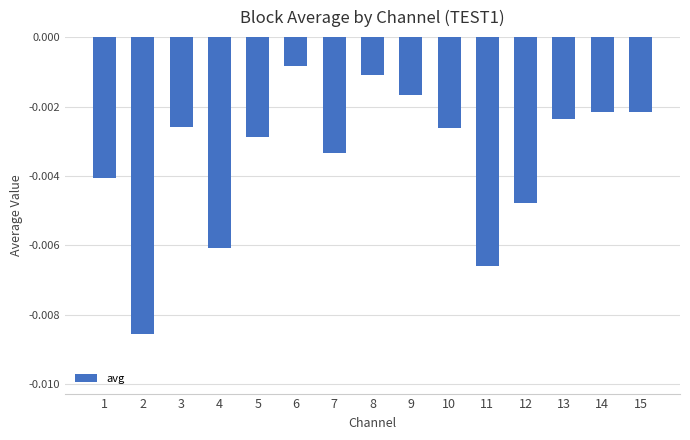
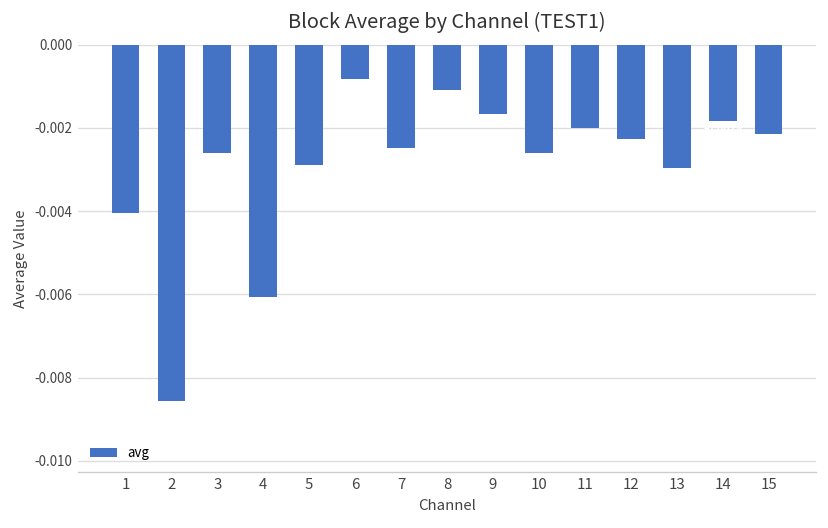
  {
    "1": -0.0041,
    "2": -0.0086,
    "3": -0.0026,
    "4": -0.0061,
    "5": -0.0029,
    "6": -0.0008,
-   "7": -0.0033,
+   "7": -0.0025,
    "8": -0.0011,
    "9": -0.0017,
    "10": -0.0026,
-   "11": -0.0066,
-   "12": -0.0048,
-   "13": -0.0024,
-   "14": -0.0022,
+   "11": -0.0020,
+   "12": -0.0023,
+   "13": -0.0030,
+   "14": -0.0018,
    "15": -0.0022
  }
